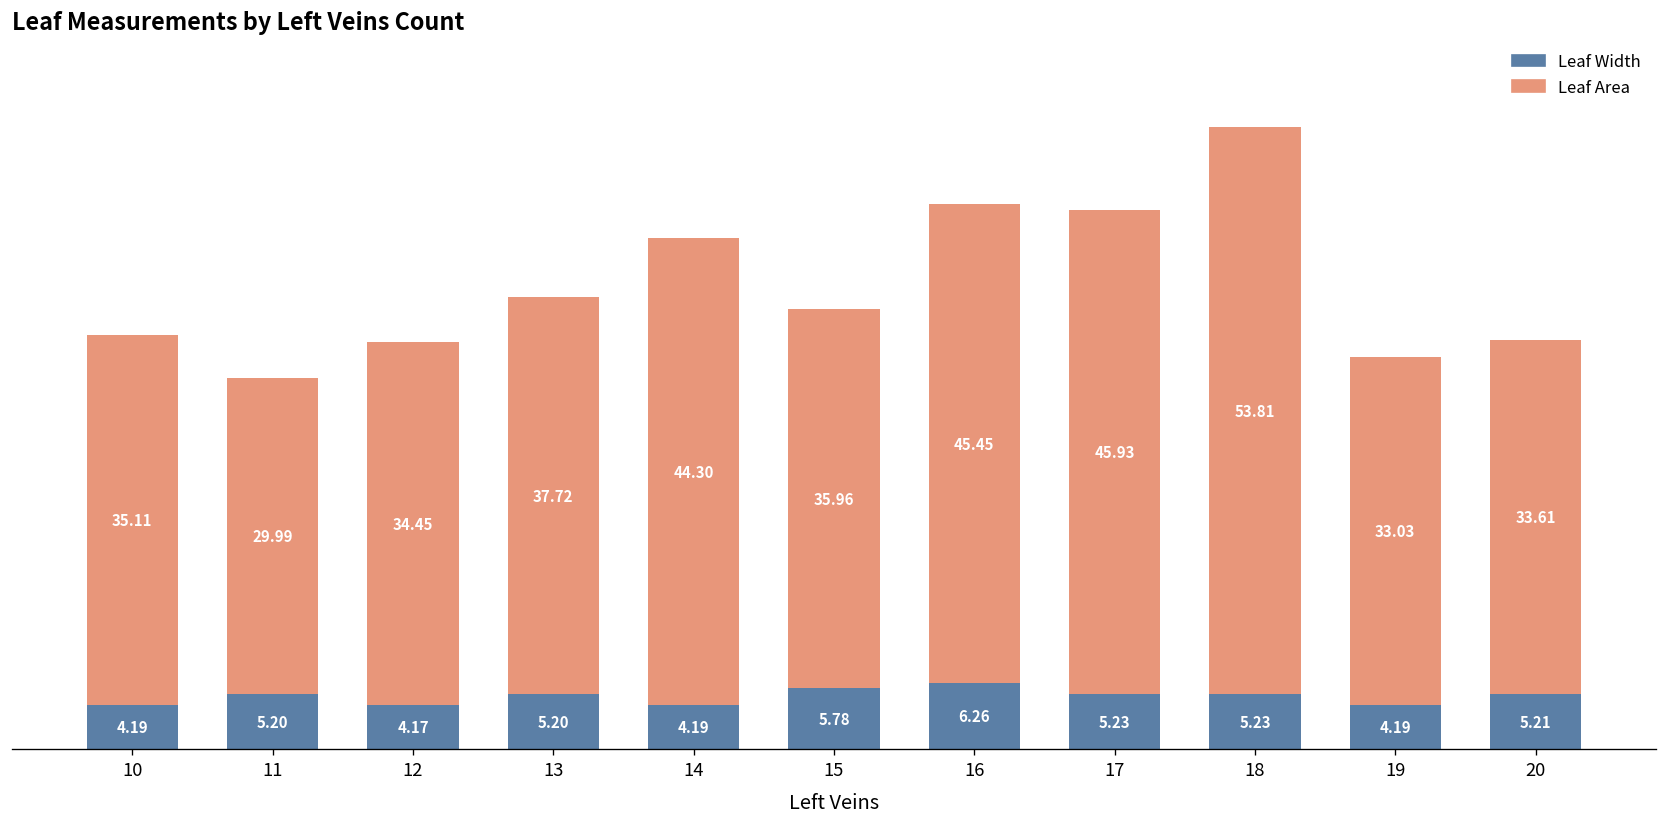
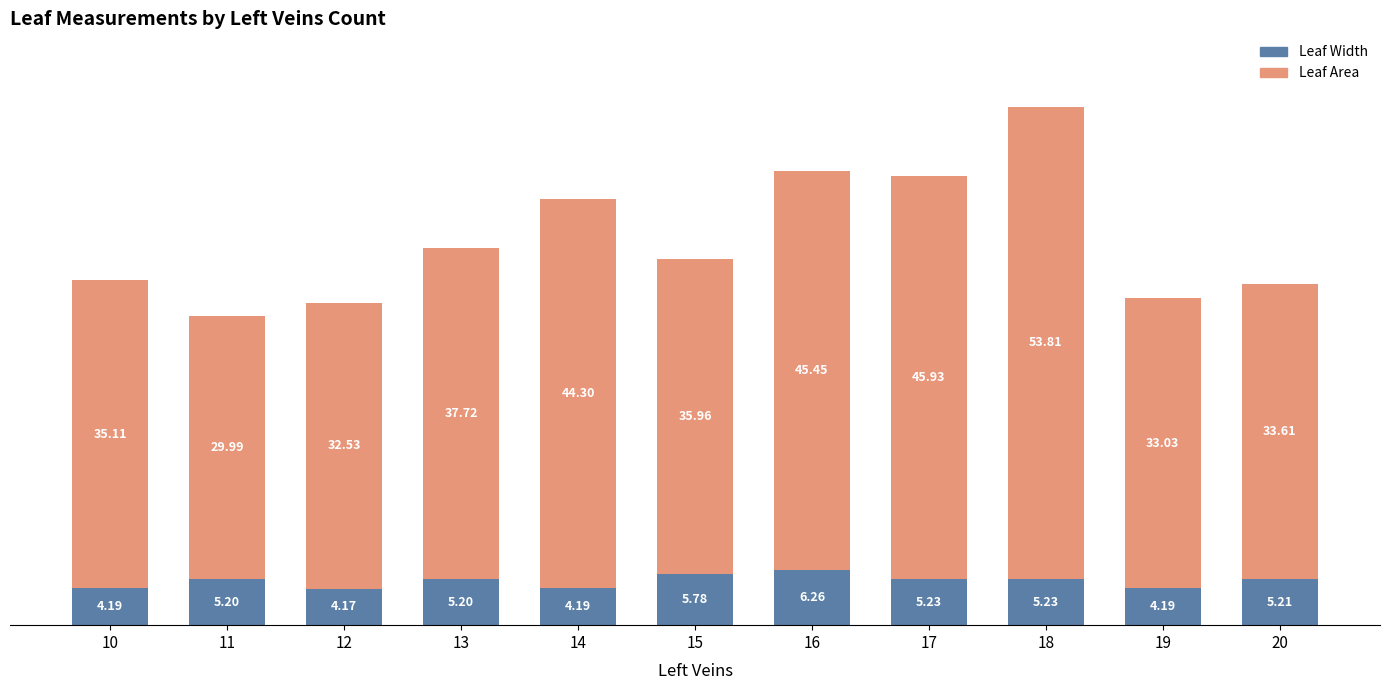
  {
    "Leaf Width": {
      "10": 4.19,
      "11": 5.20,
      "12": 4.17,
      "13": 5.20,
      "14": 4.19,
      "15": 5.78,
      "16": 6.26,
      "17": 5.23,
      "18": 5.23,
      "19": 4.19,
      "20": 5.21
    },
    "Leaf Area": {
      "10": 35.11,
      "11": 29.99,
-     "12": 34.45,
+     "12": 32.53,
      "13": 37.72,
      "14": 44.30,
      "15": 35.96,
      "16": 45.45,
      "17": 45.93,
      "18": 53.81,
      "19": 33.03,
      "20": 33.61
    }
  }
